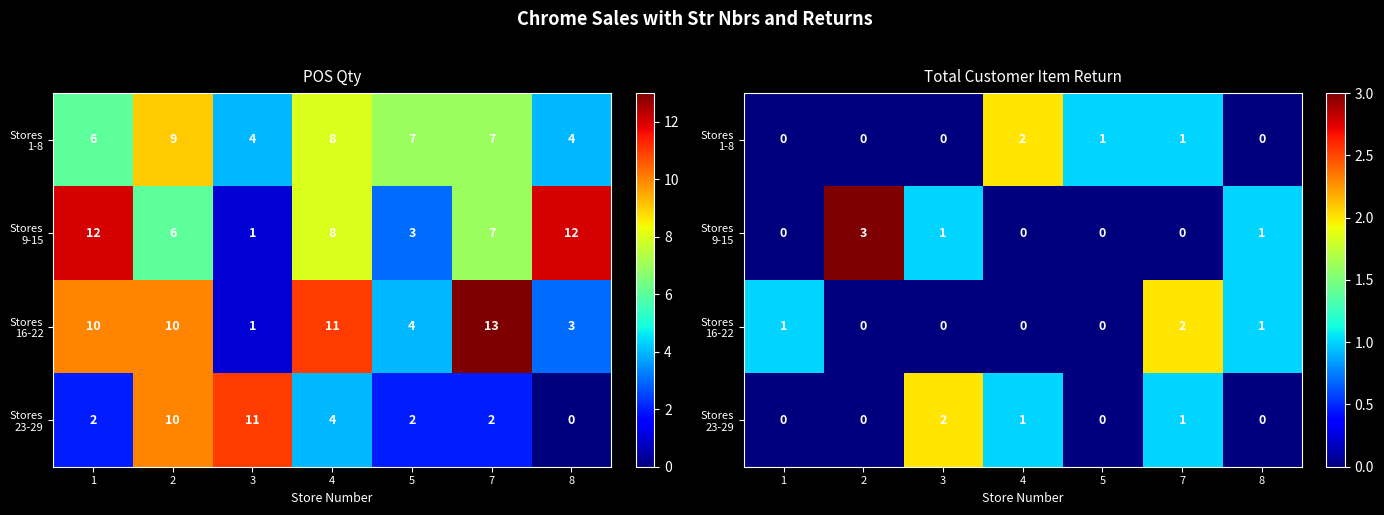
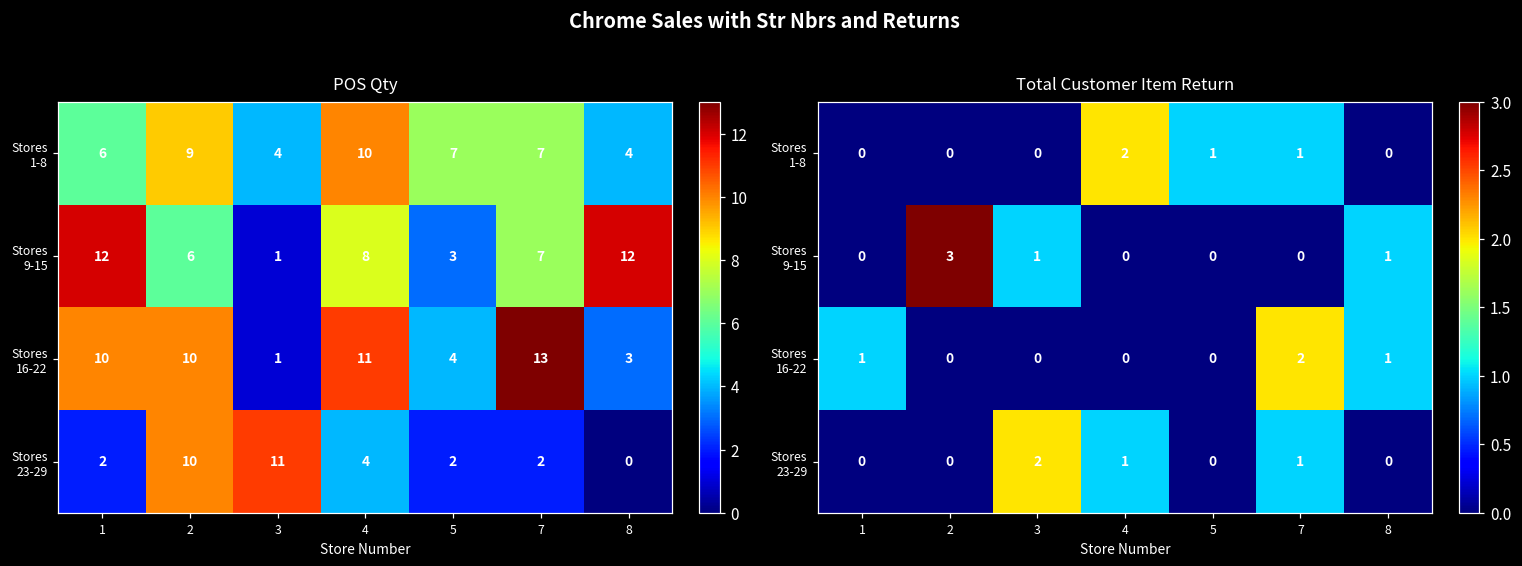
  {
    "POS Qty": {
      "Stores 1-8": {
        "1": 6,
        "2": 9,
        "3": 4,
-       "4": 8,
+       "4": 10,
        "5": 7,
        "7": 7,
        "8": 4
      },
      "Stores 9-15": {
        "1": 12,
        "2": 6,
        "3": 1,
        "4": 8,
        "5": 3,
        "7": 7,
        "8": 12
      },
      "Stores 16-22": {
        "1": 10,
        "2": 10,
        "3": 1,
        "4": 11,
        "5": 4,
        "7": 13,
        "8": 3
      },
      "Stores 23-29": {
        "1": 2,
        "2": 10,
        "3": 11,
        "4": 4,
        "5": 2,
        "7": 2,
        "8": 0
      }
    },
    "Total Customer Item Return": {
      "Stores 1-8": {
        "1": 0,
        "2": 0,
        "3": 0,
        "4": 2,
        "5": 1,
        "7": 1,
        "8": 0
      },
      "Stores 9-15": {
        "1": 0,
        "2": 3,
        "3": 1,
        "4": 0,
        "5": 0,
        "7": 0,
        "8": 1
      },
      "Stores 16-22": {
        "1": 1,
        "2": 0,
        "3": 0,
        "4": 0,
        "5": 0,
        "7": 2,
        "8": 1
      },
      "Stores 23-29": {
        "1": 0,
        "2": 0,
        "3": 2,
        "4": 1,
        "5": 0,
        "7": 1,
        "8": 0
      }
    }
  }
